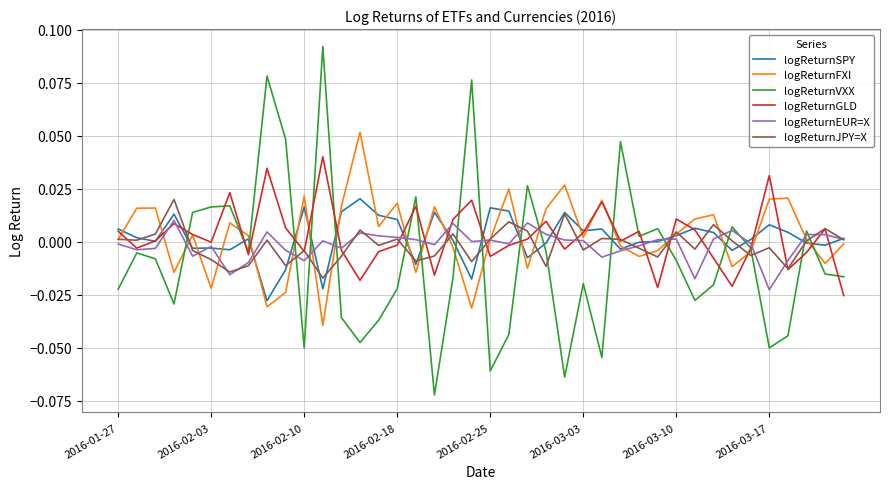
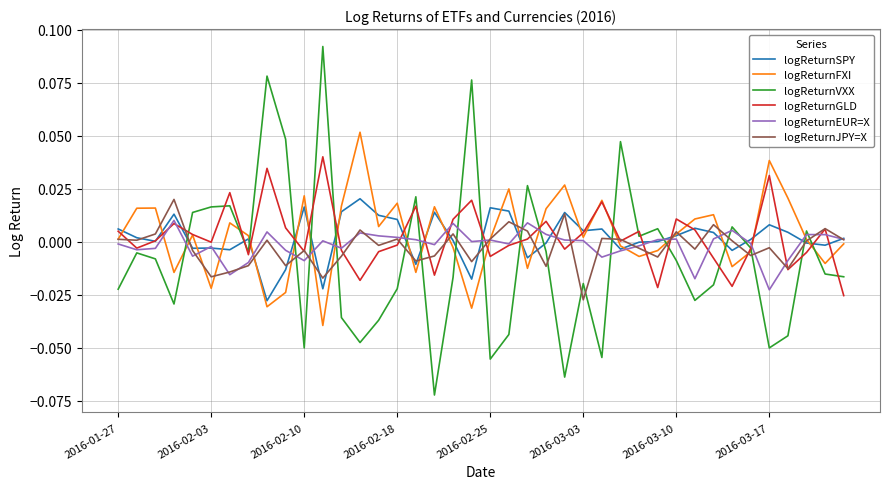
  {
    "logReturnSPY": {
      "2016-02-10": 0.016,
      "2016-02-18": 0.011,
      "2016-02-25": 0.016,
      "2016-03-17": 0.008
    },
    "logReturnFXI": {
      "2016-02-03": -0.022,
      "2016-02-10": 0.022,
      "2016-02-18": 0.018,
      "2016-03-03": 0.002,
-     "2016-03-17": 0.020
+     "2016-03-17": 0.038
    },
    "logReturnVXX": {
      "2016-01-27": -0.022,
      "2016-02-03": 0.017,
      "2016-02-10": -0.050,
      "2016-02-18": -0.022,
-     "2016-02-25": -0.061,
+     "2016-02-25": -0.055,
      "2016-03-03": -0.020,
      "2016-03-10": -0.009,
      "2016-03-17": -0.050
    },
    "logReturnGLD": {
      "2016-02-03": 0.000,
      "2016-02-18": -0.001,
      "2016-02-25": -0.007,
      "2016-03-10": 0.011,
      "2016-03-17": 0.031
    },
    "logReturnEUR=X": {
      "2016-01-27": -0.001,
      "2016-02-10": -0.009,
      "2016-03-03": 0.001,
      "2016-03-10": 0.001,
      "2016-03-17": -0.023
    },
    "logReturnJPY=X": {
-     "2016-02-03": -0.008,
-     "2016-03-03": -0.004,
+     "2016-02-03": -0.016,
+     "2016-03-03": -0.027,
      "2016-03-17": -0.003
    }
  }
